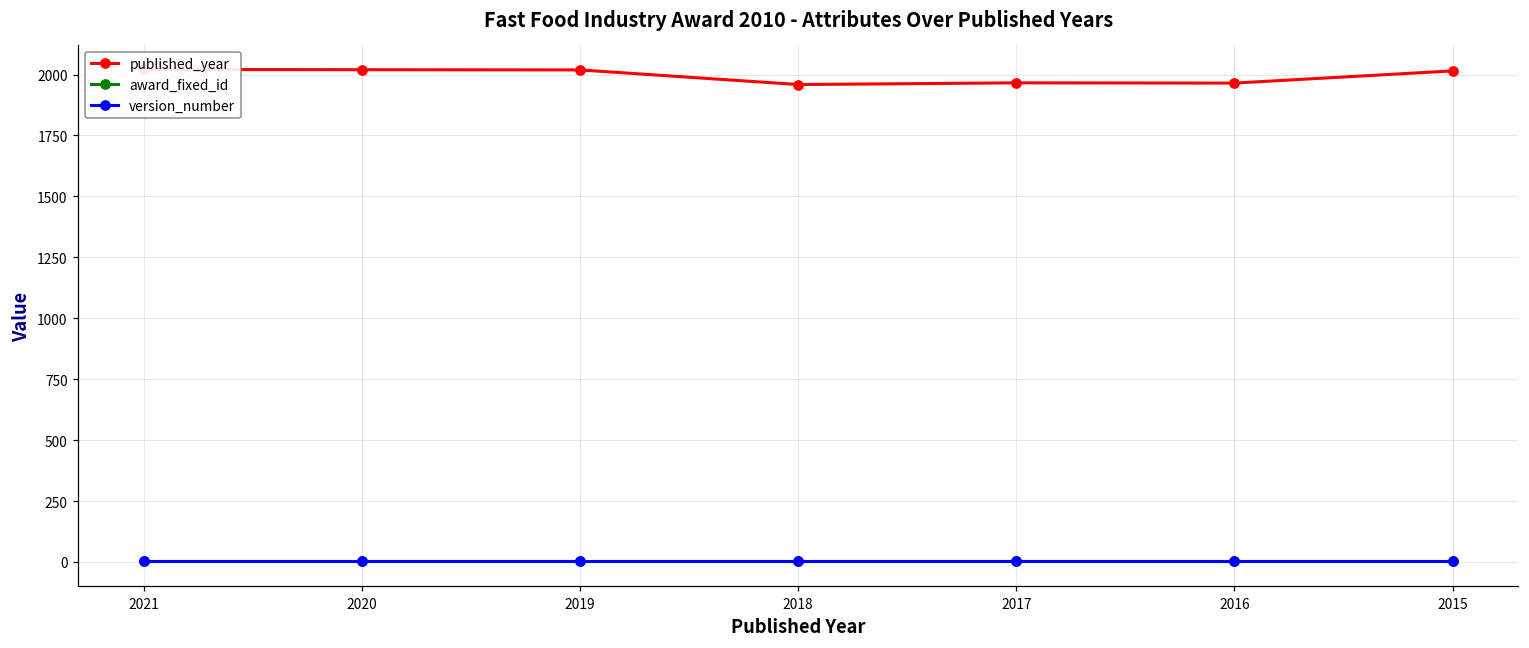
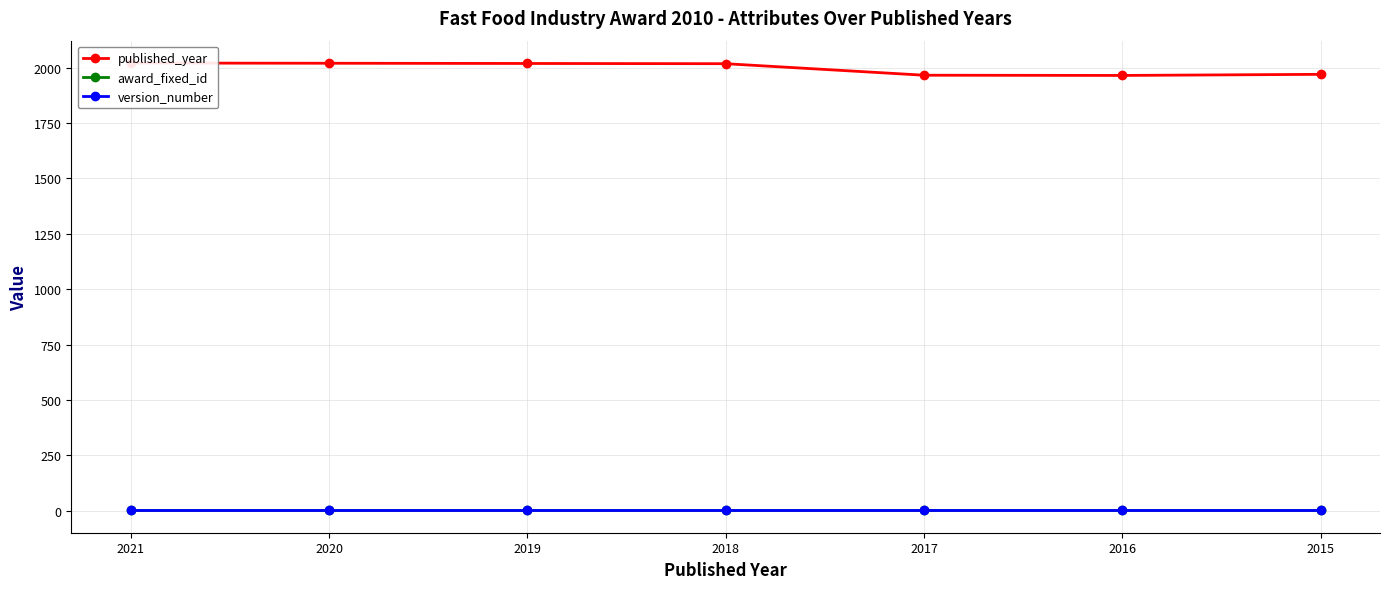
  {
    "published_year": {
      "2020": 2020,
      "2019": 2020,
-     "2018": 1960,
+     "2018": 2020,
      "2017": 1970,
      "2016": 1970,
-     "2015": 2020
+     "2015": 1970
    },
    "version_number": {
      "2021": 0,
      "2020": 0,
      "2019": 0,
      "2018": 0,
      "2017": 0,
      "2016": 0,
      "2015": 0
    }
  }
